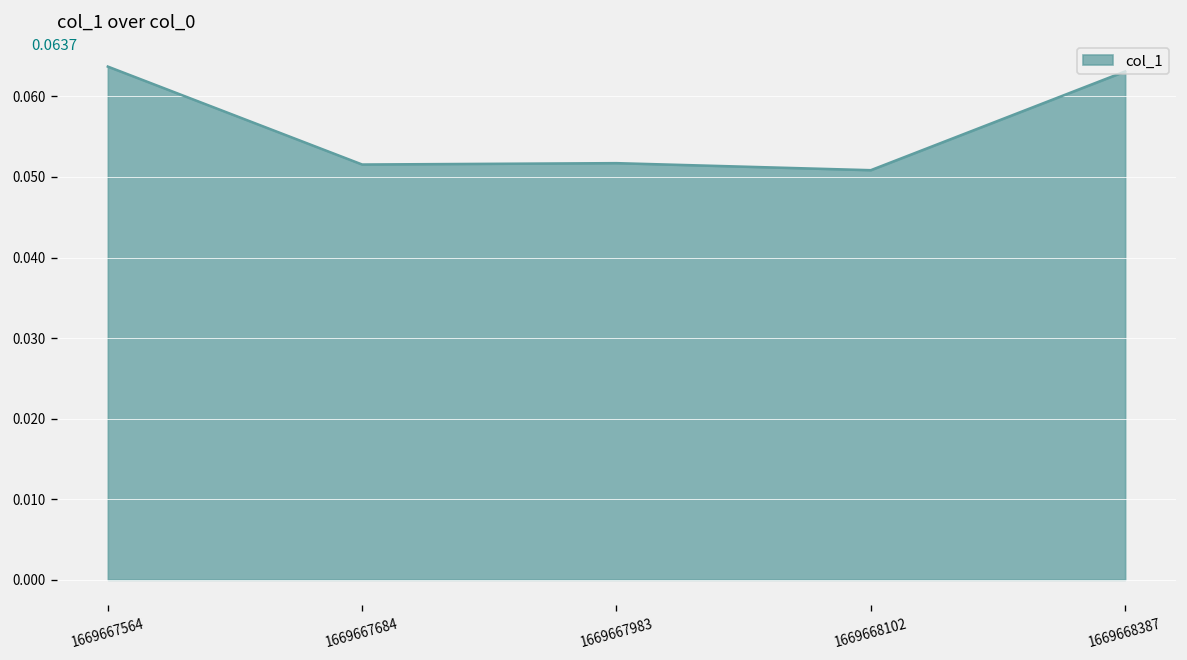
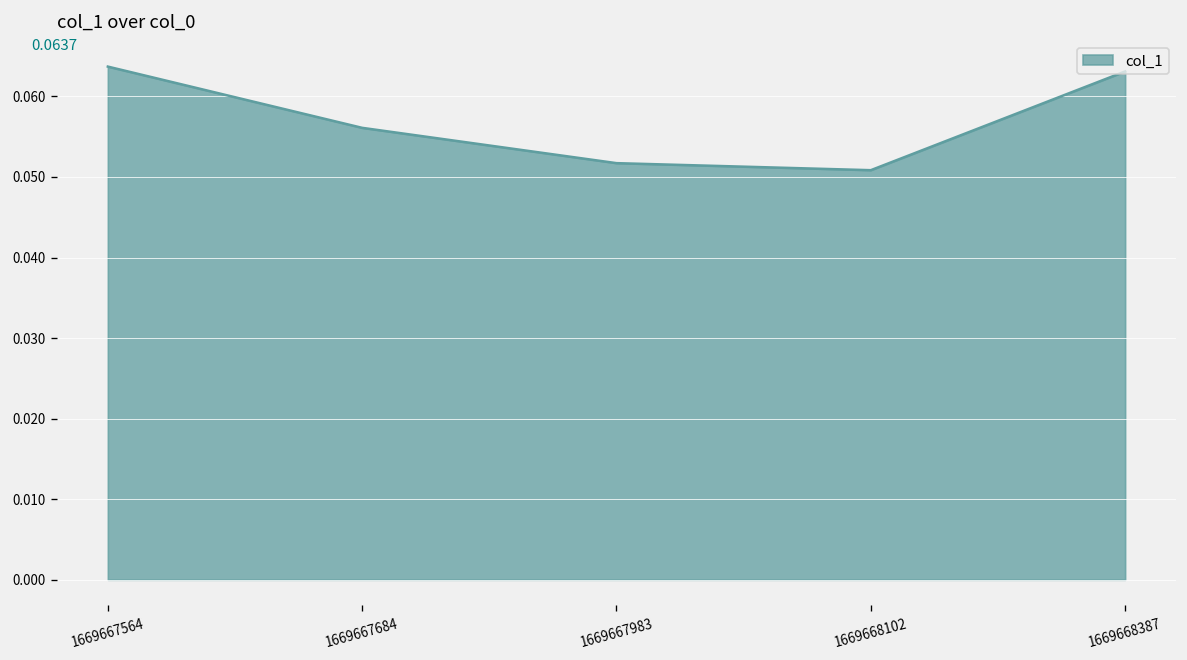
  {
    "1669667564": 0.064,
-   "1669667684": 0.052,
+   "1669667684": 0.056,
    "1669667983": 0.052,
    "1669668102": 0.051
  }
